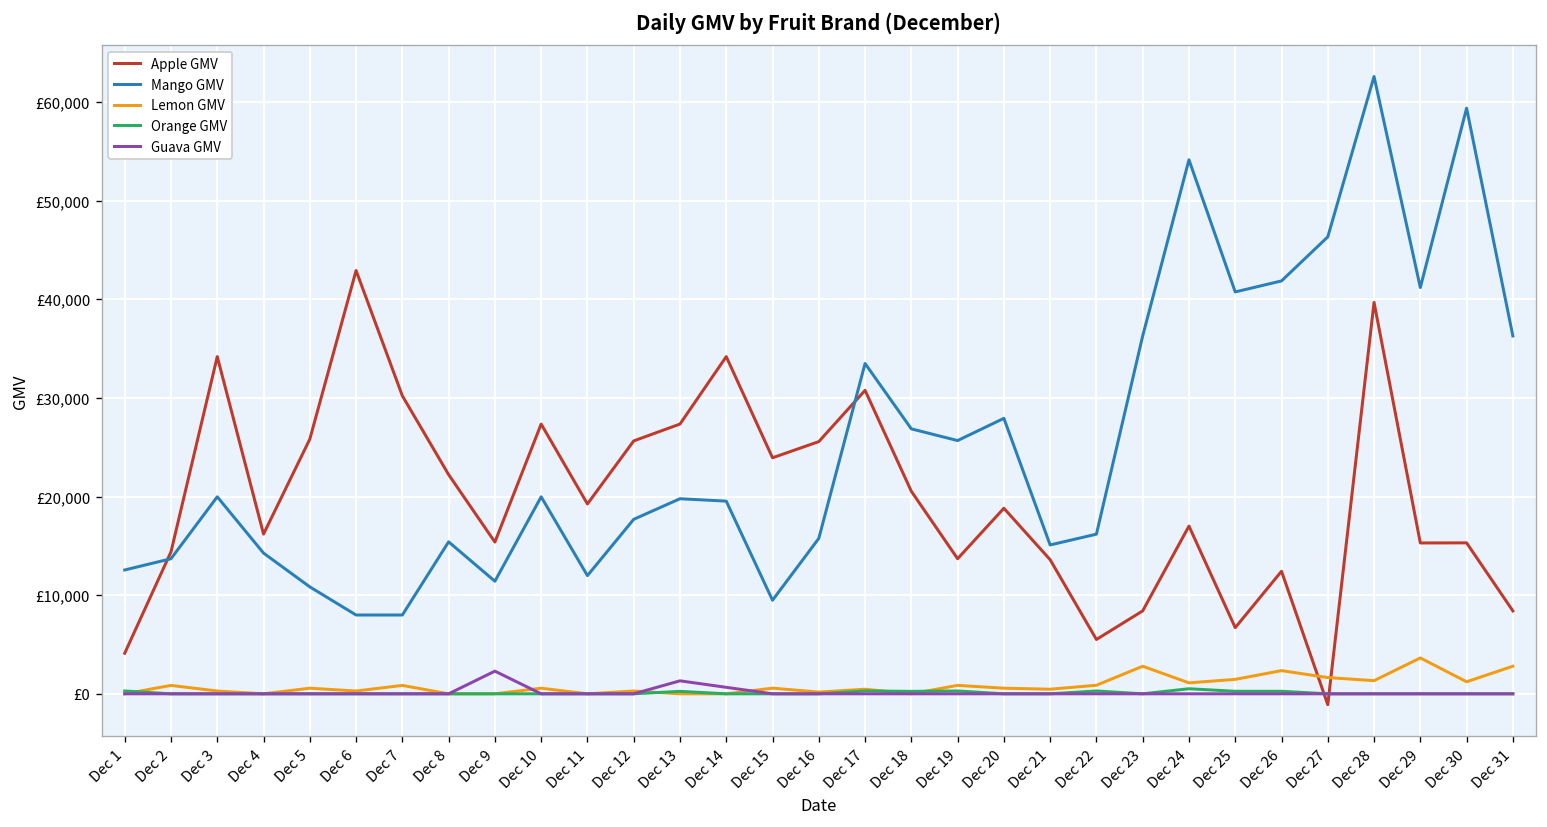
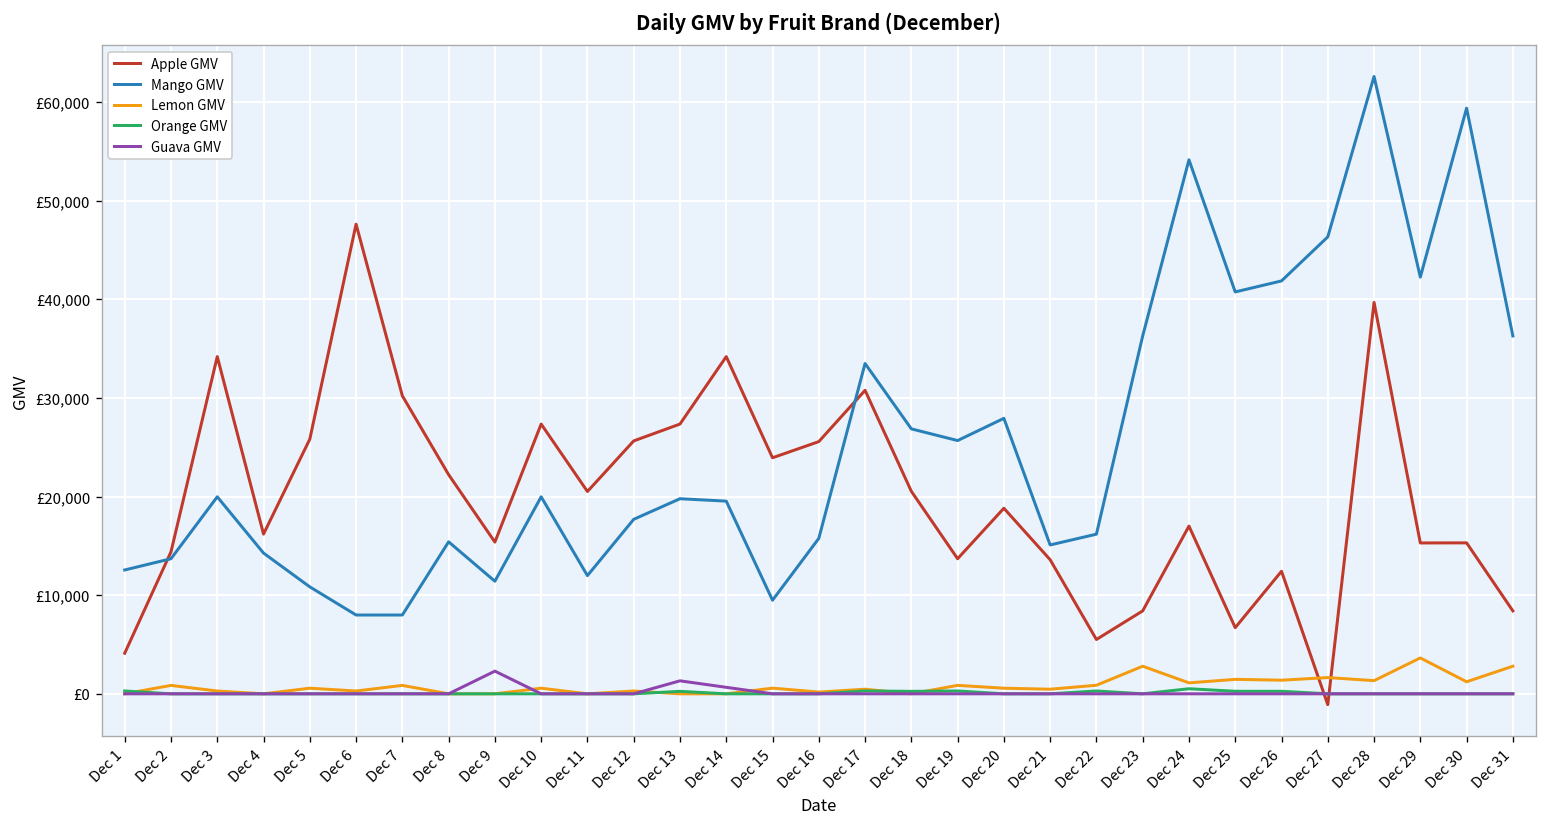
  {
    "Apple GMV": {
      "Dec 1": "£4,000",
      "Dec 2": "£14,000",
      "Dec 3": "£34,000",
      "Dec 4": "£16,000",
      "Dec 5": "£26,000",
-     "Dec 6": "£43,000",
+     "Dec 6": "£48,000",
      "Dec 7": "£30,000",
      "Dec 8": "£22,000",
      "Dec 9": "£15,000",
      "Dec 10": "£27,000",
-     "Dec 11": "£19,000",
+     "Dec 11": "£21,000",
      "Dec 12": "£26,000",
      "Dec 13": "£27,000",
      "Dec 14": "£34,000",
      "Dec 15": "£24,000",
      "Dec 16": "£26,000",
      "Dec 17": "£31,000",
      "Dec 18": "£21,000",
      "Dec 19": "£14,000",
      "Dec 20": "£19,000",
      "Dec 21": "£14,000",
      "Dec 22": "£6,000",
      "Dec 23": "£8,000",
      "Dec 24": "£17,000",
      "Dec 25": "£7,000",
      "Dec 26": "£12,000",
      "Dec 27": "£-1,000",
      "Dec 28": "£40,000",
      "Dec 29": "£15,000",
      "Dec 30": "£15,000",
      "Dec 31": "£8,000"
    },
    "Mango GMV": {
      "Dec 1": "£13,000",
      "Dec 2": "£14,000",
      "Dec 3": "£20,000",
      "Dec 4": "£14,000",
      "Dec 5": "£11,000",
      "Dec 6": "£8,000",
      "Dec 7": "£8,000",
      "Dec 8": "£15,000",
      "Dec 9": "£11,000",
      "Dec 10": "£20,000",
      "Dec 11": "£12,000",
      "Dec 12": "£18,000",
      "Dec 13": "£20,000",
      "Dec 14": "£20,000",
      "Dec 15": "£9,000",
      "Dec 16": "£16,000",
      "Dec 17": "£33,000",
      "Dec 18": "£27,000",
      "Dec 19": "£26,000",
      "Dec 20": "£28,000",
      "Dec 21": "£15,000",
      "Dec 22": "£16,000",
      "Dec 23": "£36,000",
      "Dec 24": "£54,000",
      "Dec 25": "£41,000",
      "Dec 26": "£42,000",
      "Dec 27": "£46,000",
      "Dec 28": "£63,000",
-     "Dec 29": "£41,000",
+     "Dec 29": "£42,000",
      "Dec 30": "£59,000",
      "Dec 31": "£36,000"
    },
    "Lemon GMV": {
      "Dec 2": "£1,000",
      "Dec 5": "£1,000",
      "Dec 7": "£1,000",
      "Dec 10": "£1,000",
      "Dec 15": "£1,000",
      "Dec 19": "£1,000",
      "Dec 20": "£1,000",
      "Dec 21": "£0",
      "Dec 22": "£1,000",
      "Dec 23": "£3,000",
      "Dec 24": "£1,000",
      "Dec 25": "£1,000",
-     "Dec 26": "£2,000",
+     "Dec 26": "£1,000",
      "Dec 27": "£2,000",
      "Dec 28": "£1,000",
      "Dec 29": "£4,000",
      "Dec 30": "£1,000",
      "Dec 31": "£3,000"
    },
    "Orange GMV": {
      "Dec 24": "£1,000"
    },
    "Guava GMV": {
      "Dec 9": "£2,000",
      "Dec 13": "£1,000",
      "Dec 14": "£1,000",
      "Dec 24": "£0"
    }
  }
